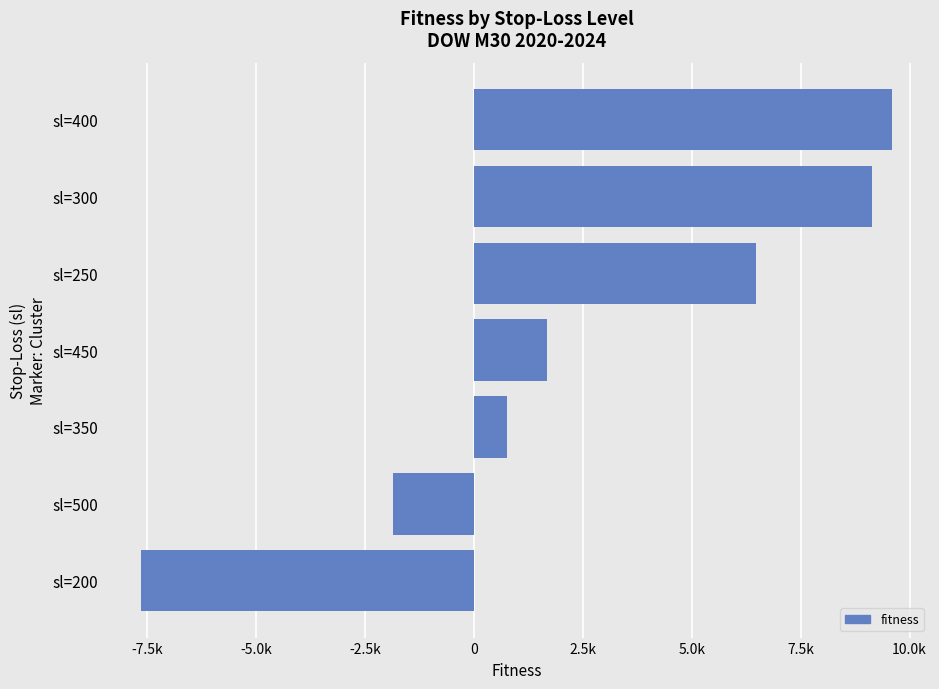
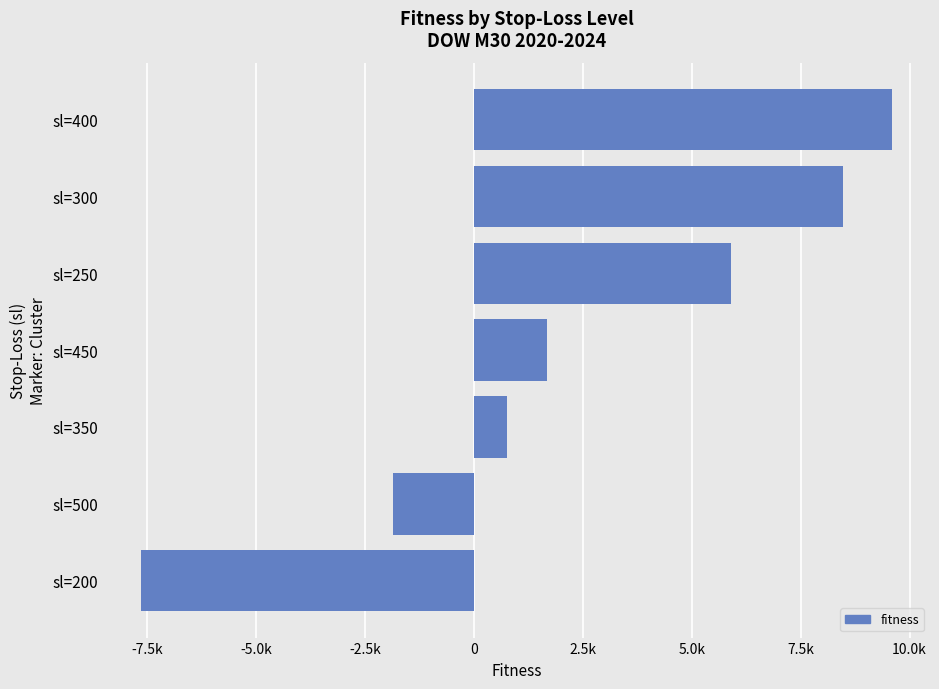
  {
    "sl=400": 9600,
-   "sl=300": 9100,
-   "sl=250": 6500,
+   "sl=300": 8500,
+   "sl=250": 5900,
    "sl=450": 1700,
    "sl=350": 800,
    "sl=500": -1900,
    "sl=200": -7700
  }
